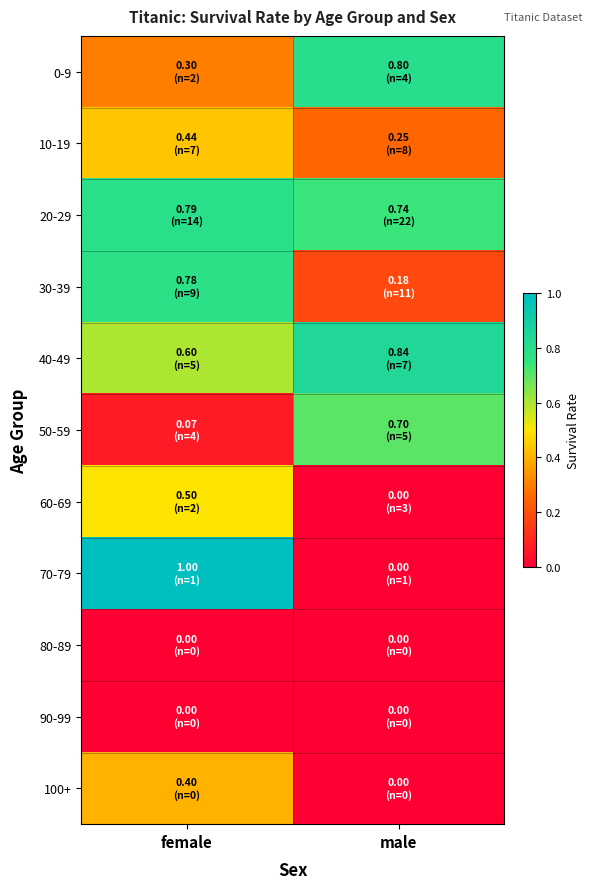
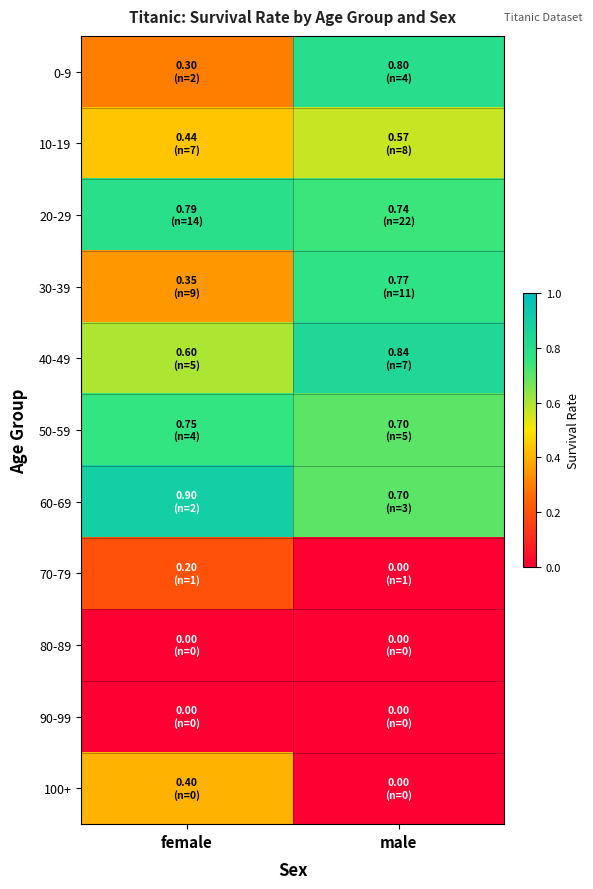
  {
    "10-19": {
-     "male": 0.25
+     "male": 0.57
    },
    "30-39": {
-     "female": 0.78,
-     "male": 0.18
+     "female": 0.35,
+     "male": 0.77
    },
    "50-59": {
-     "female": 0.07
+     "female": 0.75
    },
    "60-69": {
-     "female": 0.50,
-     "male": 0.00
+     "female": 0.90,
+     "male": 0.70
    },
    "70-79": {
-     "female": 1.00
+     "female": 0.20
    }
  }
